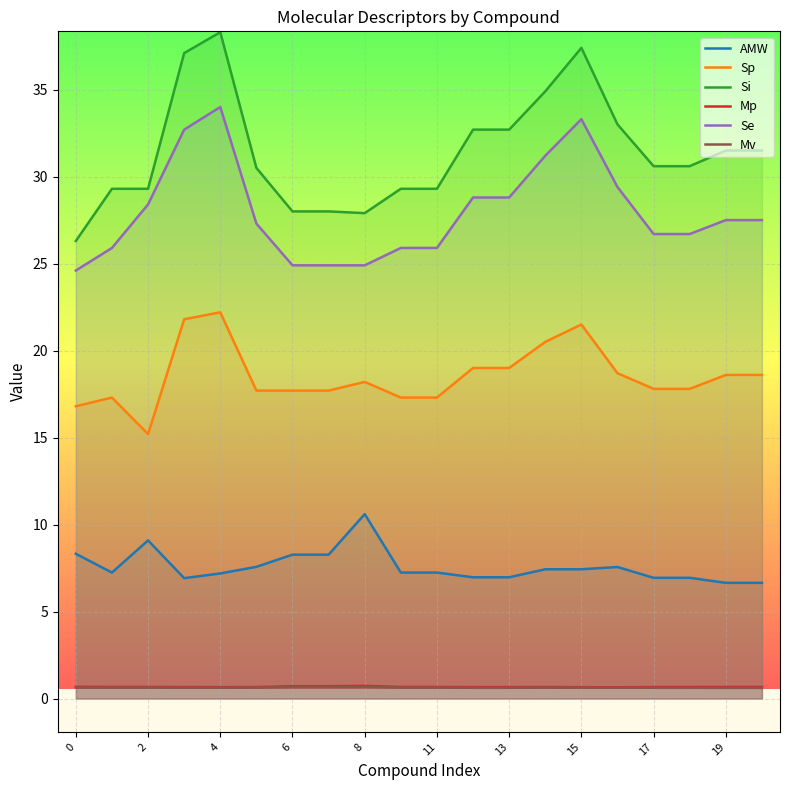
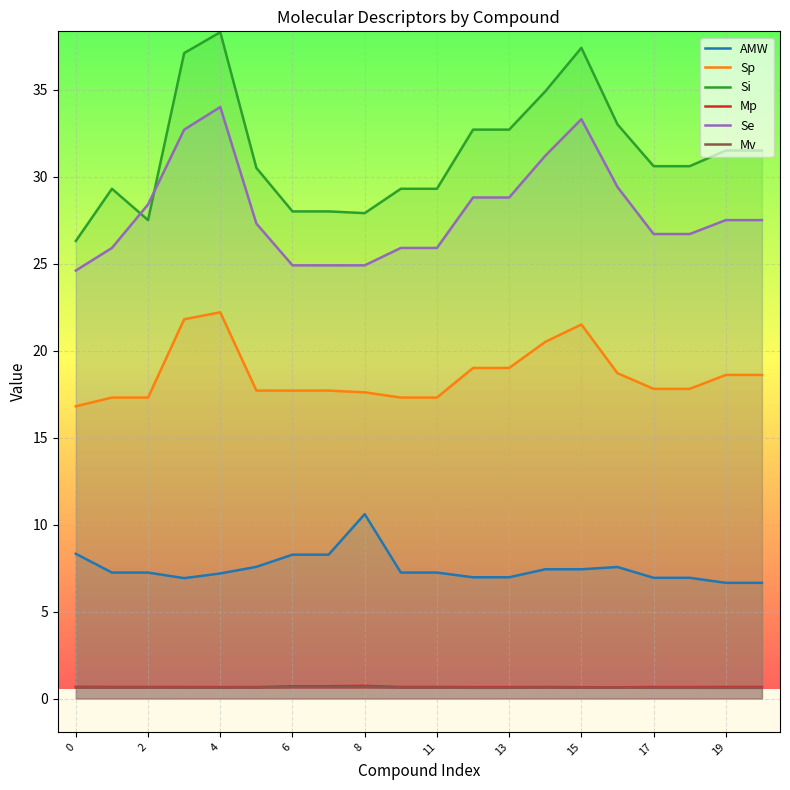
  {
    "AMW": {
      "0": 8.3,
-     "2": 9.1,
+     "2": 7.2,
      "4": 7.2,
      "6": 8.3,
      "8": 10.6
    },
    "Sp": {
      "0": 16.8,
-     "2": 15.2,
+     "2": 17.3,
      "4": 22.2,
      "6": 17.7,
-     "8": 18.2
+     "8": 17.6
    },
    "Si": {
      "0": 26.3,
-     "2": 29.3,
+     "2": 27.5,
      "4": 38.3,
      "6": 28.0,
      "8": 27.9
    },
    "Se": {
      "0": 24.6,
      "2": 28.4,
      "4": 34.0,
      "6": 24.9,
      "8": 24.9
    }
  }
